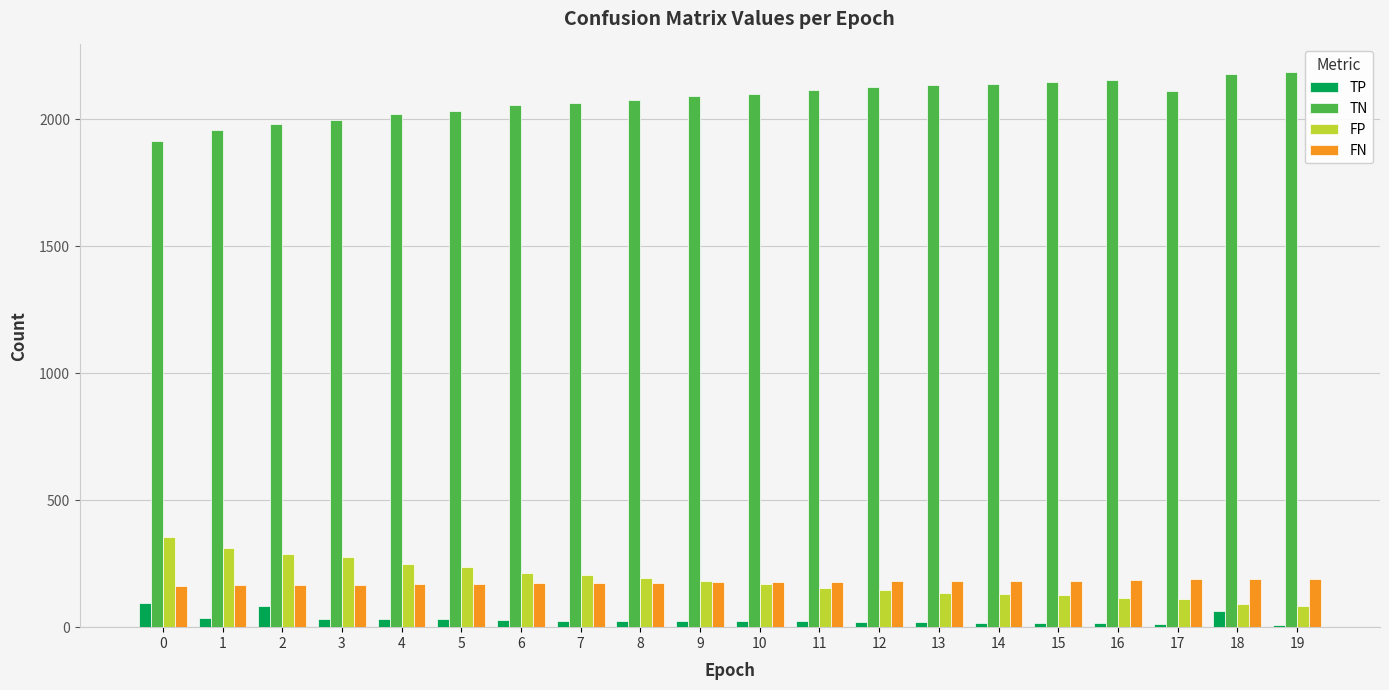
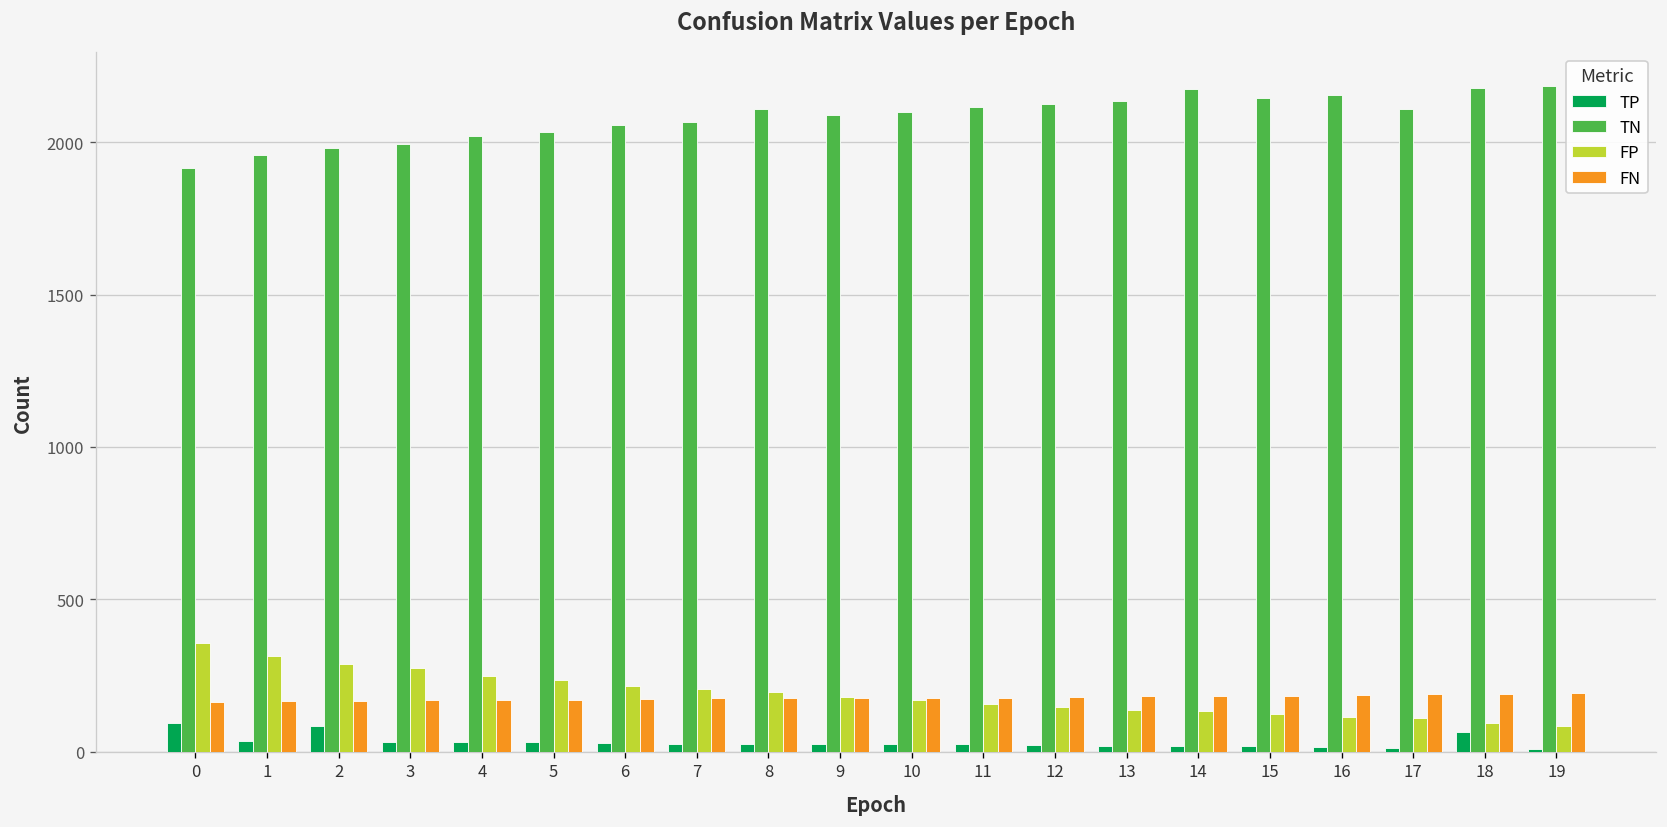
  {
    "TP": {
      "0": 90,
      "1": 40,
      "2": 80,
      "3": 30,
      "4": 30,
      "5": 30,
      "6": 30,
      "7": 30,
      "8": 30,
      "9": 30,
      "10": 20,
      "11": 20,
      "12": 20,
      "13": 20,
      "14": 20,
      "15": 20,
      "16": 20,
      "17": 10,
      "18": 70,
      "19": 10
    },
    "TN": {
      "0": 1920,
      "1": 1960,
      "2": 1980,
      "3": 2000,
      "4": 2020,
      "5": 2040,
      "6": 2060,
      "7": 2070,
-     "8": 2080,
+     "8": 2110,
      "9": 2090,
      "10": 2100,
      "11": 2120,
      "12": 2130,
      "13": 2140,
-     "14": 2140,
+     "14": 2180,
      "15": 2150,
      "16": 2160,
      "17": 2110,
      "18": 2180,
      "19": 2190
    },
    "FP": {
      "0": 360,
      "1": 310,
      "2": 290,
      "3": 280,
      "4": 250,
      "5": 240,
      "6": 220,
      "7": 210,
      "8": 200,
      "9": 180,
      "10": 170,
      "11": 160,
      "12": 150,
      "13": 140,
      "14": 130,
      "15": 130,
      "16": 120,
      "17": 110,
      "18": 90,
      "19": 90
    },
    "FN": {
      "0": 160,
      "1": 170,
      "2": 170,
      "3": 170,
      "4": 170,
      "5": 170,
      "6": 170,
      "7": 180,
      "8": 180,
      "9": 180,
      "10": 180,
      "11": 180,
      "12": 180,
      "13": 180,
      "14": 180,
      "15": 180,
      "16": 190,
      "17": 190,
      "18": 190,
      "19": 190
    }
  }
